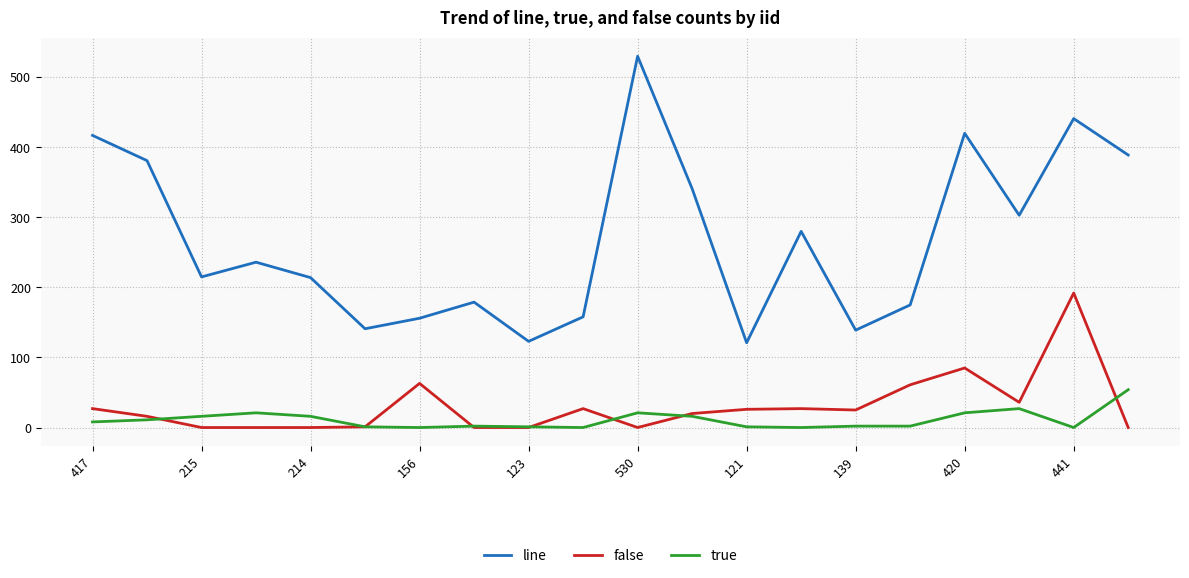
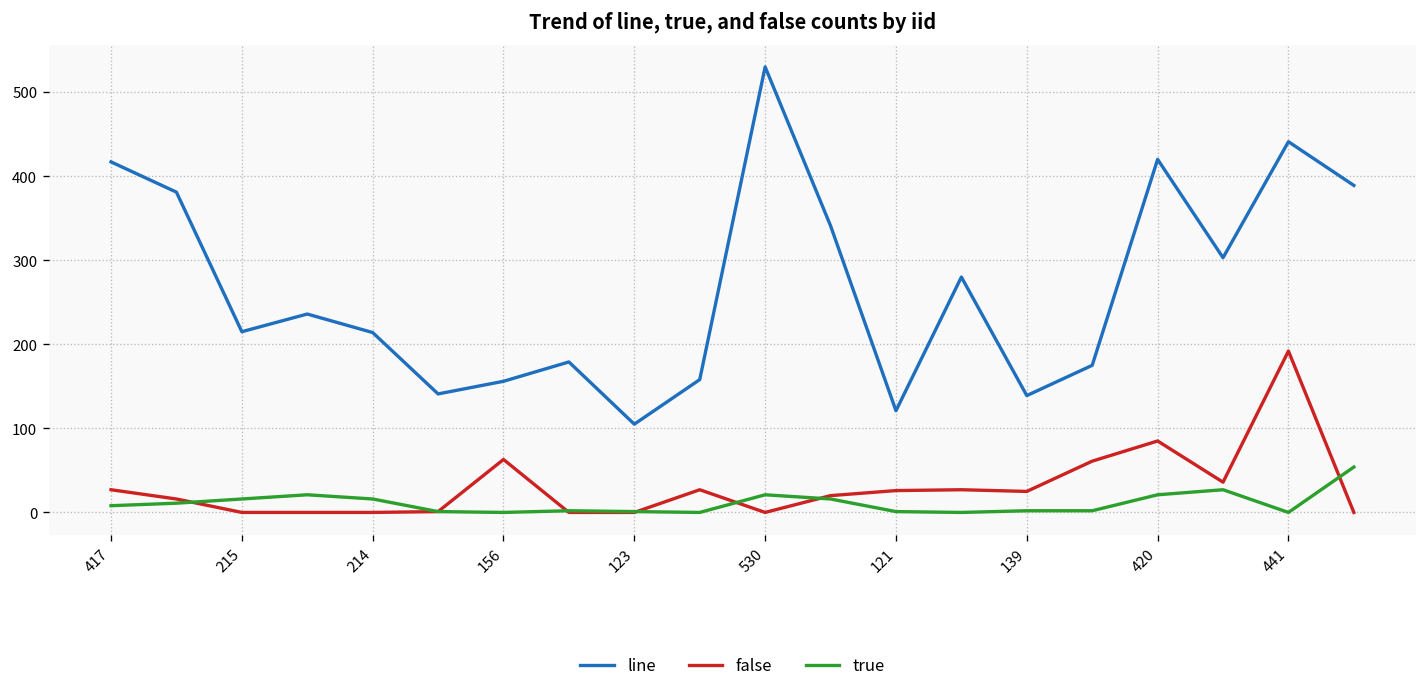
  {
    "line": {
      "417": 420,
      "215": 220,
      "214": 210,
      "156": 160,
-     "123": 120,
+     "123": 110,
      "530": 530,
      "121": 120,
      "139": 140,
      "420": 420,
      "441": 440
    },
    "false": {
      "417": 30,
      "215": 0,
      "214": 0,
      "156": 60,
      "530": 0,
      "121": 30,
      "139": 30,
      "420": 90,
      "441": 190
    },
    "true": {
      "417": 10,
      "215": 20,
      "214": 20,
      "156": 0,
      "530": 20,
      "121": 0,
      "139": 0,
      "420": 20,
      "441": 0
    }
  }
